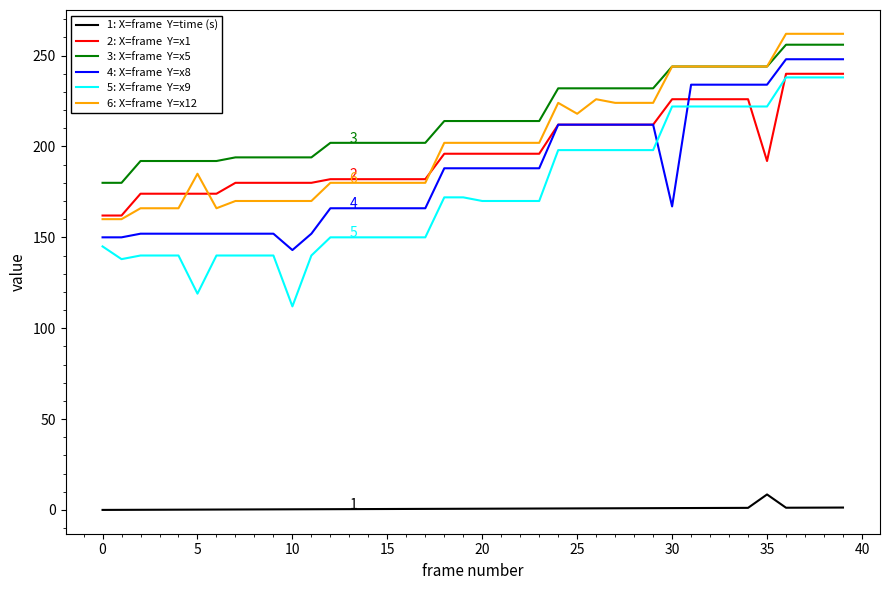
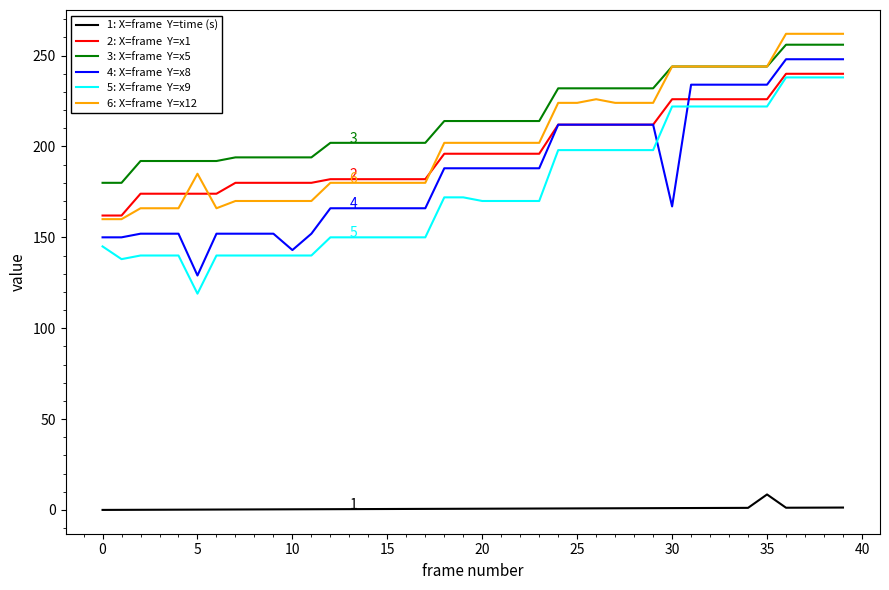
  {
    "1: X=frame Y=time (s)": {
      "0": 0,
      "5": 0,
      "10": 0,
      "20": 1,
      "25": 1,
      "30": 1,
      "35": 9
    },
    "2: X=frame Y=x1": {
      "0": 162,
      "5": 174,
      "10": 180,
      "15": 182,
      "20": 196,
      "30": 226,
-     "35": 192
+     "35": 226
    },
    "3: X=frame Y=x5": {
      "0": 180,
      "5": 192,
      "10": 194,
      "15": 202,
      "20": 214,
      "25": 232
    },
    "4: X=frame Y=x8": {
      "0": 150,
-     "5": 152,
+     "5": 129,
      "10": 143,
      "15": 166,
      "20": 188,
      "30": 167,
      "35": 234
    },
    "5: X=frame Y=x9": {
      "0": 145,
      "5": 119,
-     "10": 112,
+     "10": 140,
      "15": 150,
      "20": 170,
      "25": 198,
      "30": 222,
      "35": 222
    },
    "6: X=frame Y=x12": {
      "0": 160,
      "5": 185,
      "10": 170,
      "15": 180,
      "20": 202,
-     "25": 218
+     "25": 224
    }
  }
